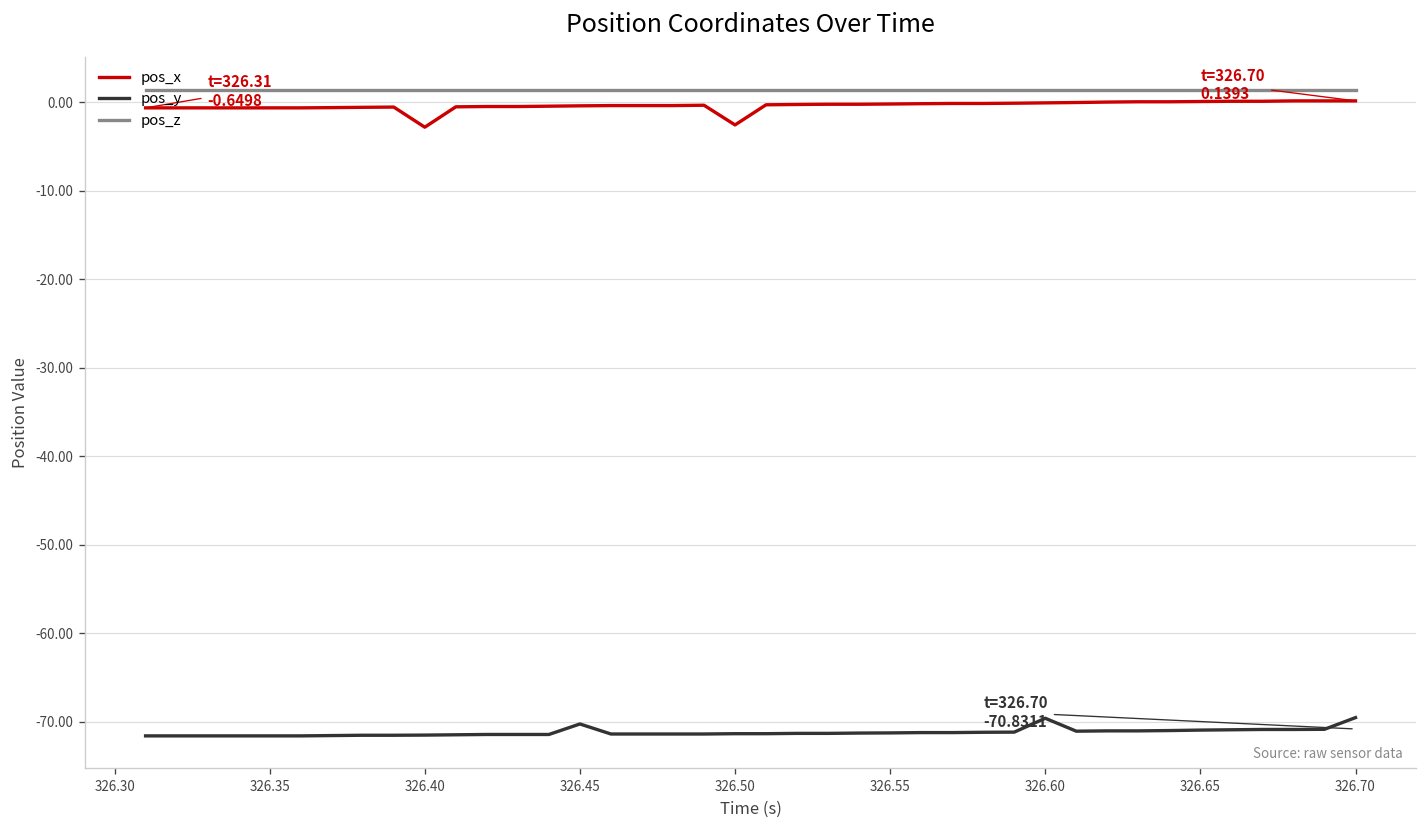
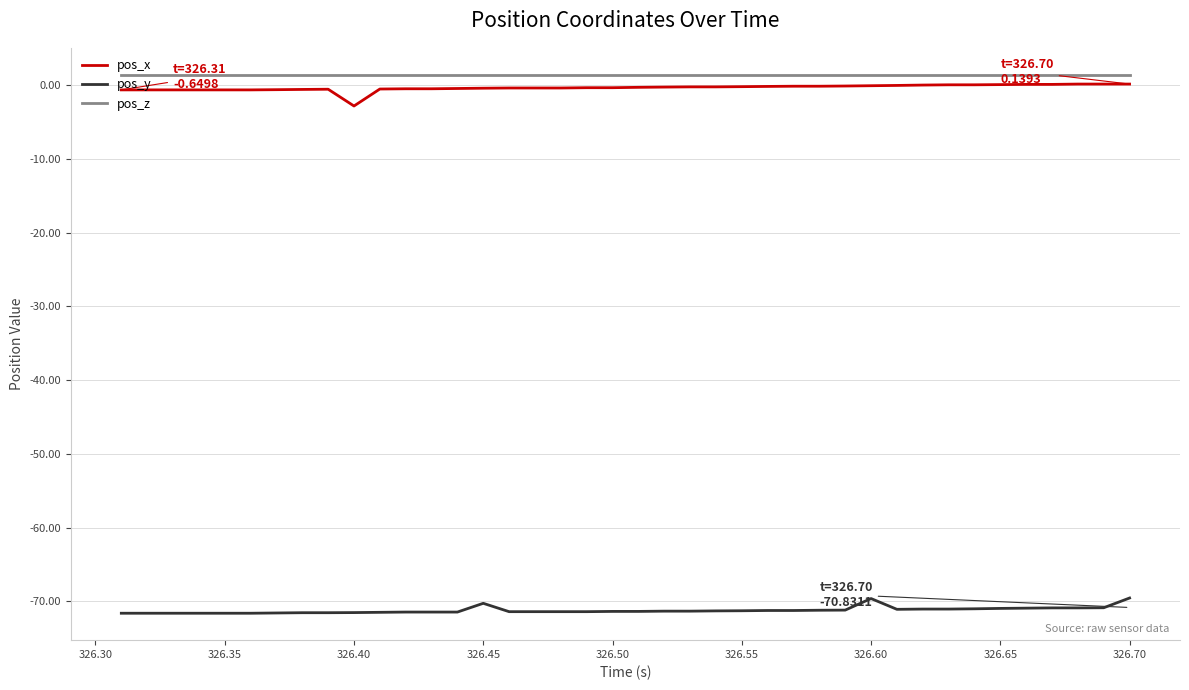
  {
    "pos_x": {
      "326.40": -3,
      "326.45": 0,
-     "326.50": -3,
+     "326.50": 0,
      "326.55": 0,
      "326.60": 0,
      "326.70": 0
    },
    "pos_y": {
      "326.35": -72,
      "326.40": -72,
      "326.45": -70,
      "326.50": -71,
      "326.55": -71,
      "326.70": -70
    },
    "pos_z": {
      "326.40": 1,
      "326.45": 1,
      "326.50": 1,
      "326.55": 1,
      "326.60": 1,
      "326.70": 1
    }
  }
